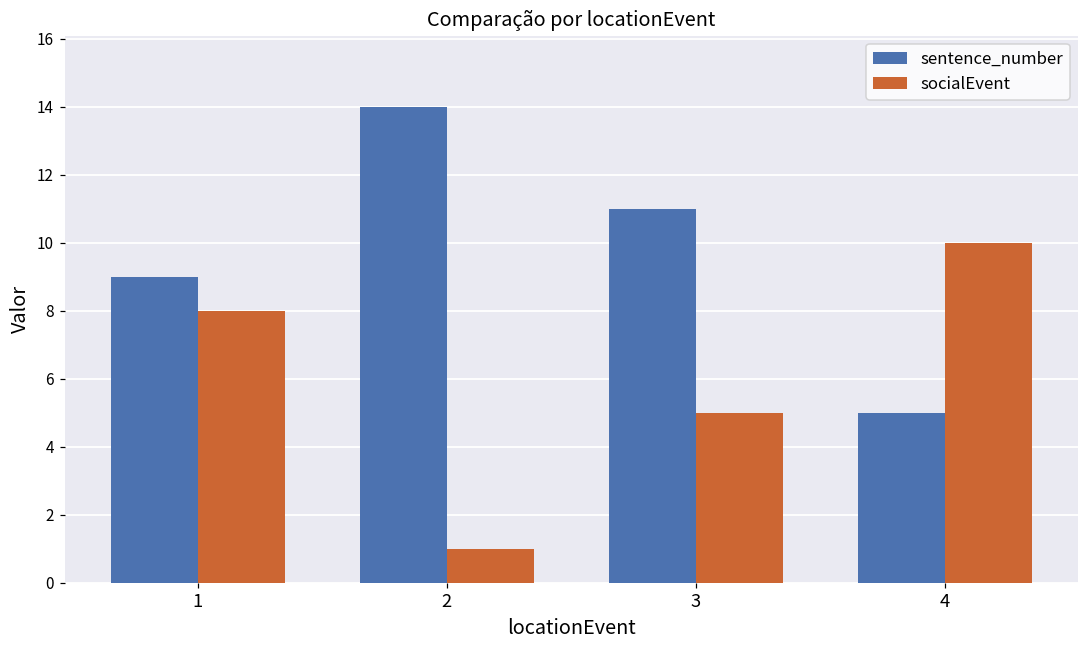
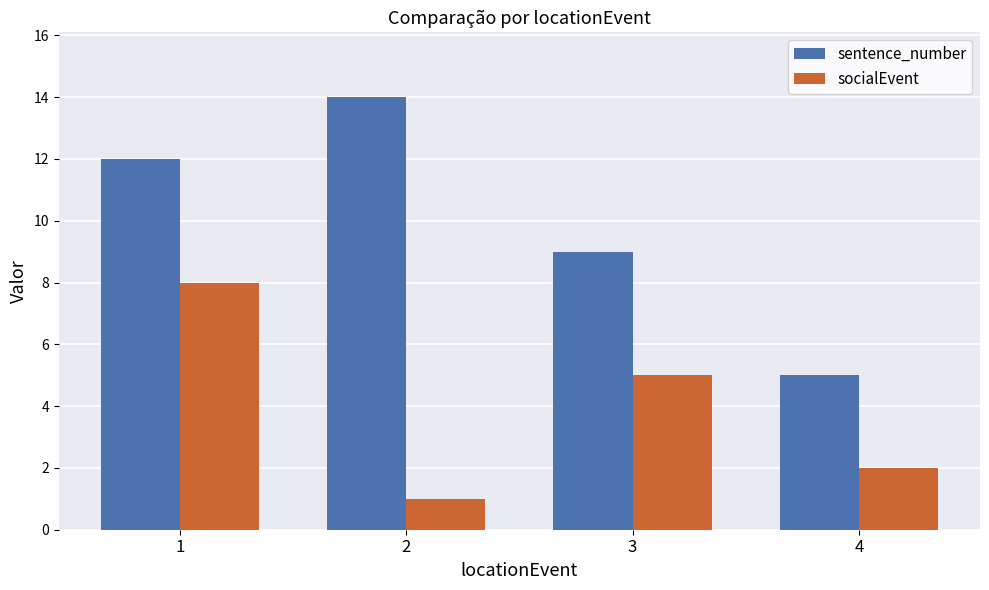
  {
    "sentence_number": {
-     "1": 9,
+     "1": 12,
      "2": 14,
-     "3": 11,
+     "3": 9,
      "4": 5
    },
    "socialEvent": {
      "1": 8,
      "2": 1,
      "3": 5,
-     "4": 10
+     "4": 2
    }
  }
